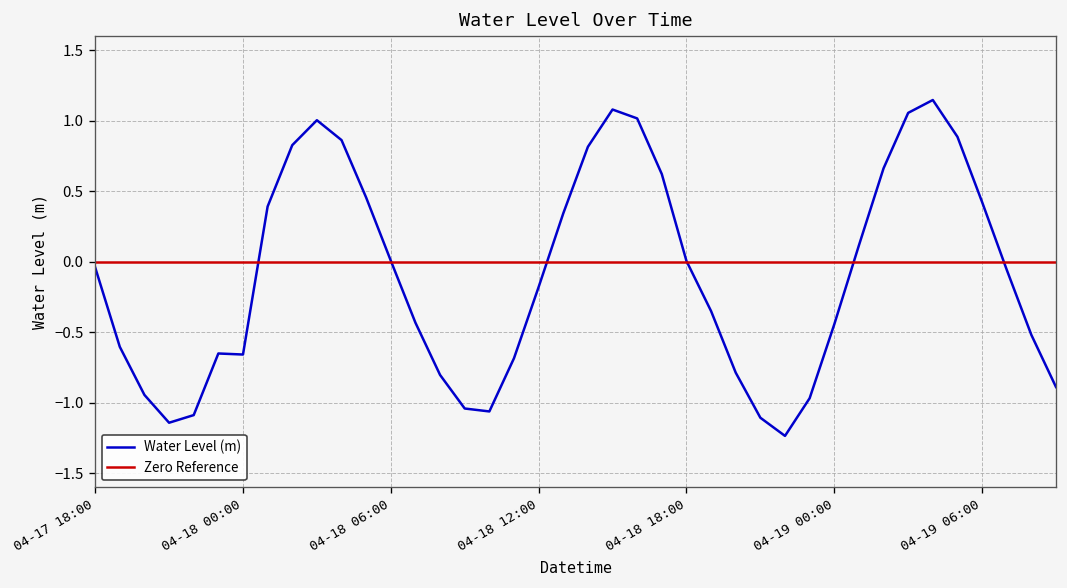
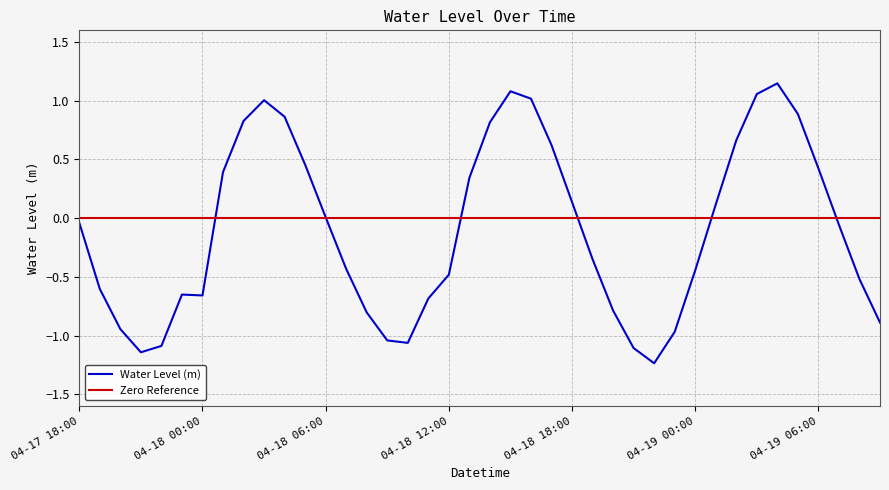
  {
    "04-17 18:00": -0.04,
    "04-18 00:00": -0.66,
    "04-18 06:00": 0.01,
-   "04-18 12:00": -0.18,
-   "04-18 18:00": 0.01,
+   "04-18 12:00": -0.48,
+   "04-18 18:00": 0.14,
    "04-19 00:00": -0.44,
    "04-19 06:00": 0.42
  }
